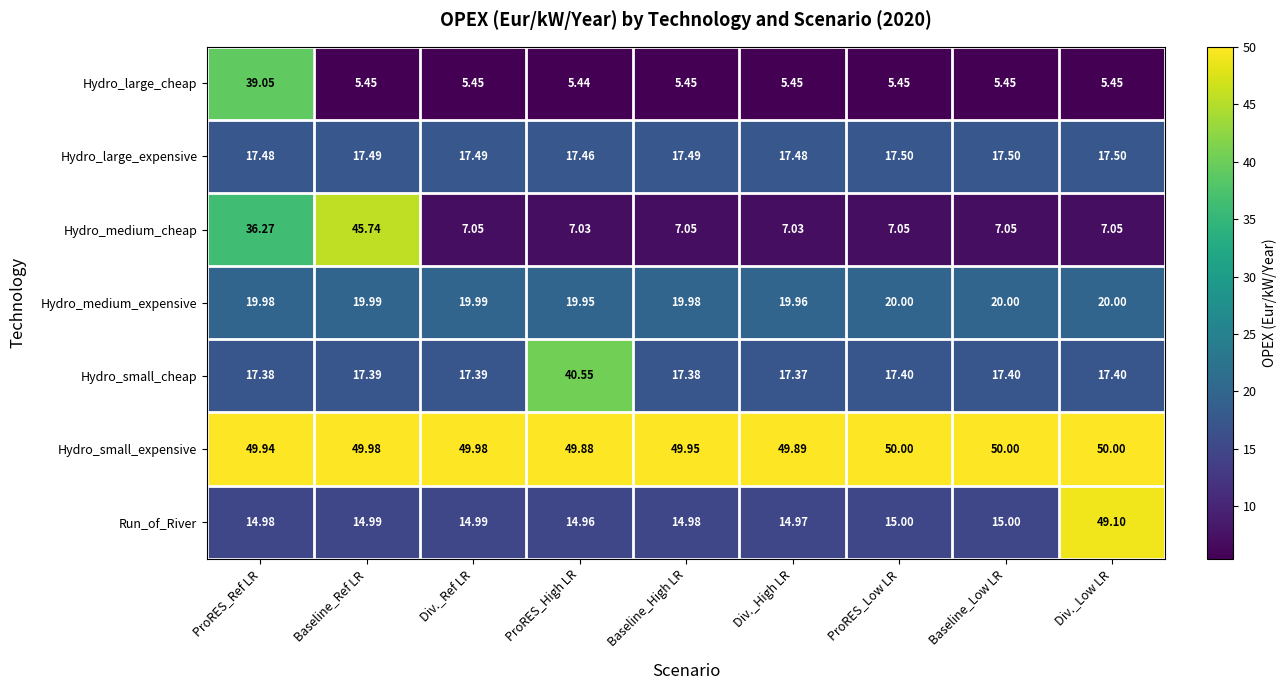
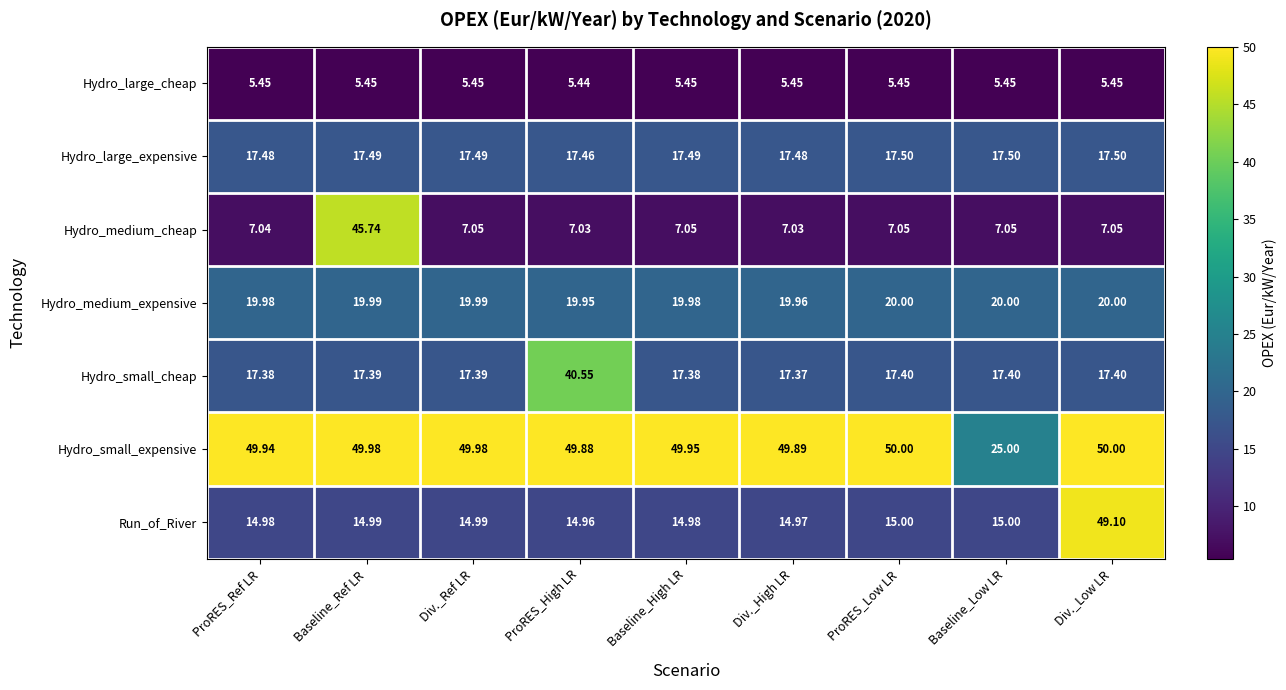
  {
    "Hydro_large_cheap": {
-     "ProRES_Ref LR": 39.05,
+     "ProRES_Ref LR": 5.45,
      "Baseline_Ref LR": 5.45,
      "Div._Ref LR": 5.45,
      "ProRES_High LR": 5.44,
      "Baseline_High LR": 5.45,
      "Div._High LR": 5.45,
      "ProRES_Low LR": 5.45,
      "Baseline_Low LR": 5.45,
      "Div._Low LR": 5.45
    },
    "Hydro_large_expensive": {
      "ProRES_Ref LR": 17.48,
      "Baseline_Ref LR": 17.49,
      "Div._Ref LR": 17.49,
      "ProRES_High LR": 17.46,
      "Baseline_High LR": 17.49,
      "Div._High LR": 17.48,
      "ProRES_Low LR": 17.50,
      "Baseline_Low LR": 17.50,
      "Div._Low LR": 17.50
    },
    "Hydro_medium_cheap": {
-     "ProRES_Ref LR": 36.27,
+     "ProRES_Ref LR": 7.04,
      "Baseline_Ref LR": 45.74,
      "Div._Ref LR": 7.05,
      "ProRES_High LR": 7.03,
      "Baseline_High LR": 7.05,
      "Div._High LR": 7.03,
      "ProRES_Low LR": 7.05,
      "Baseline_Low LR": 7.05,
      "Div._Low LR": 7.05
    },
    "Hydro_medium_expensive": {
      "ProRES_Ref LR": 19.98,
      "Baseline_Ref LR": 19.99,
      "Div._Ref LR": 19.99,
      "ProRES_High LR": 19.95,
      "Baseline_High LR": 19.98,
      "Div._High LR": 19.96,
      "ProRES_Low LR": 20.00,
      "Baseline_Low LR": 20.00,
      "Div._Low LR": 20.00
    },
    "Hydro_small_cheap": {
      "ProRES_Ref LR": 17.38,
      "Baseline_Ref LR": 17.39,
      "Div._Ref LR": 17.39,
      "ProRES_High LR": 40.55,
      "Baseline_High LR": 17.38,
      "Div._High LR": 17.37,
      "ProRES_Low LR": 17.40,
      "Baseline_Low LR": 17.40,
      "Div._Low LR": 17.40
    },
    "Hydro_small_expensive": {
      "ProRES_Ref LR": 49.94,
      "Baseline_Ref LR": 49.98,
      "Div._Ref LR": 49.98,
      "ProRES_High LR": 49.88,
      "Baseline_High LR": 49.95,
      "Div._High LR": 49.89,
      "ProRES_Low LR": 50.00,
-     "Baseline_Low LR": 50.00,
+     "Baseline_Low LR": 25.00,
      "Div._Low LR": 50.00
    },
    "Run_of_River": {
      "ProRES_Ref LR": 14.98,
      "Baseline_Ref LR": 14.99,
      "Div._Ref LR": 14.99,
      "ProRES_High LR": 14.96,
      "Baseline_High LR": 14.98,
      "Div._High LR": 14.97,
      "ProRES_Low LR": 15.00,
      "Baseline_Low LR": 15.00,
      "Div._Low LR": 49.10
    }
  }
